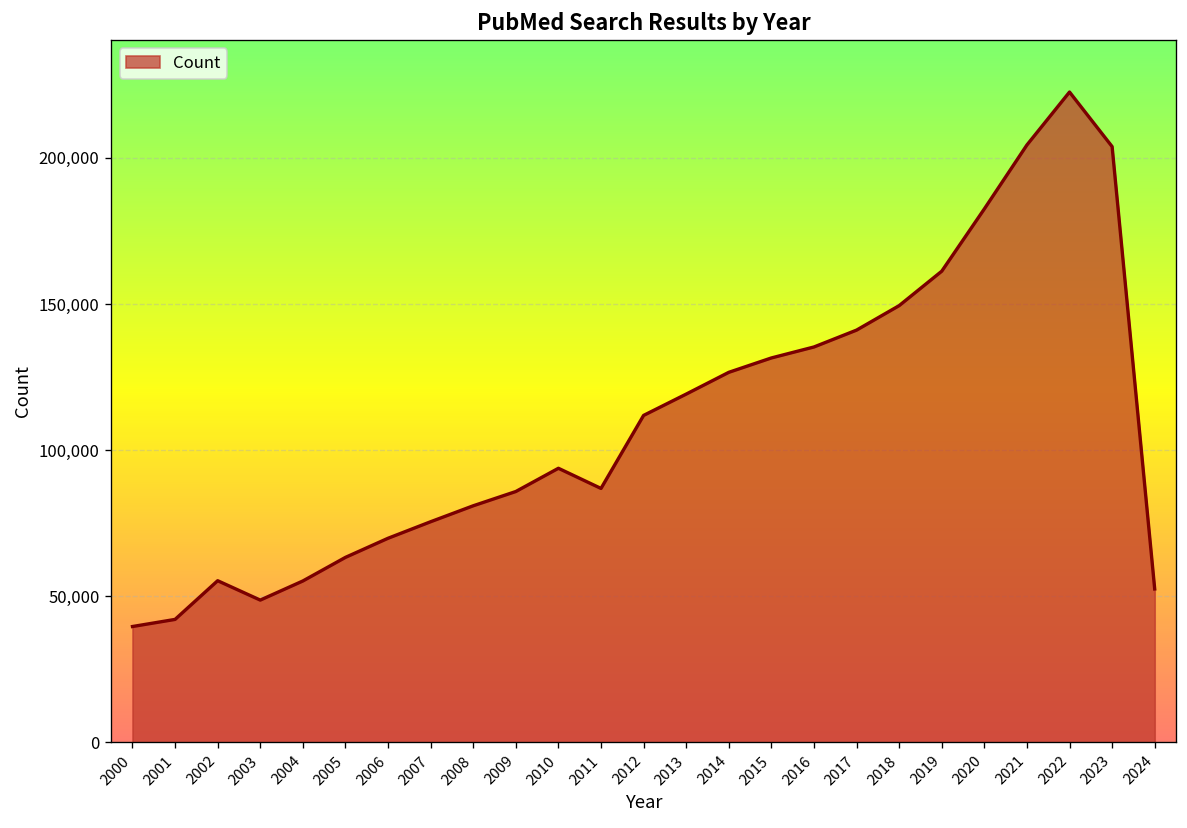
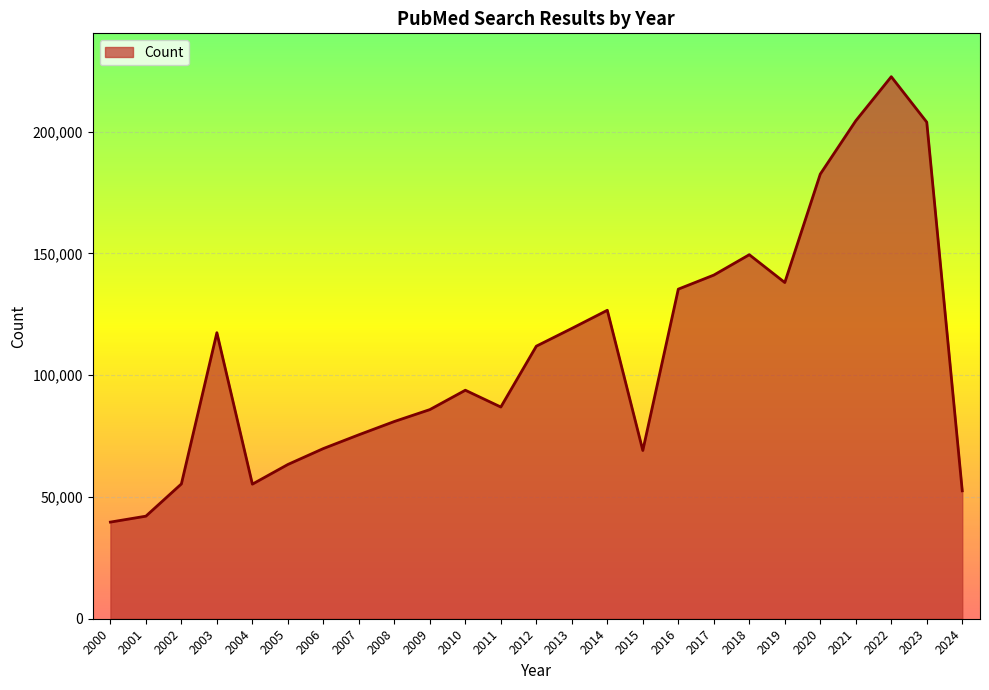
  {
    "2000": "40,000",
    "2001": "42,000",
    "2002": "55,000",
-   "2003": "49,000",
+   "2003": "117,000",
    "2004": "55,000",
    "2005": "63,000",
    "2006": "70,000",
    "2007": "76,000",
    "2008": "81,000",
    "2009": "86,000",
    "2010": "94,000",
    "2011": "87,000",
    "2012": "112,000",
    "2013": "119,000",
    "2014": "127,000",
-   "2015": "132,000",
+   "2015": "69,000",
    "2016": "135,000",
    "2017": "141,000",
    "2018": "149,000",
-   "2019": "161,000",
+   "2019": "138,000",
    "2020": "183,000",
    "2021": "204,000",
    "2022": "223,000",
    "2023": "204,000",
    "2024": "53,000"
  }
